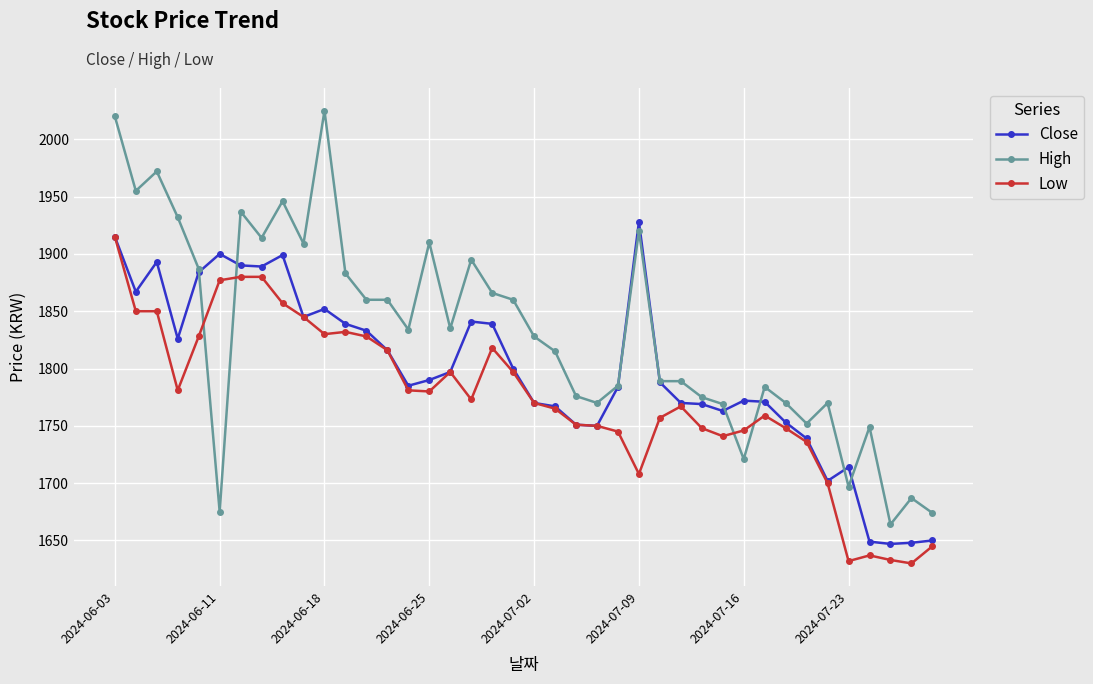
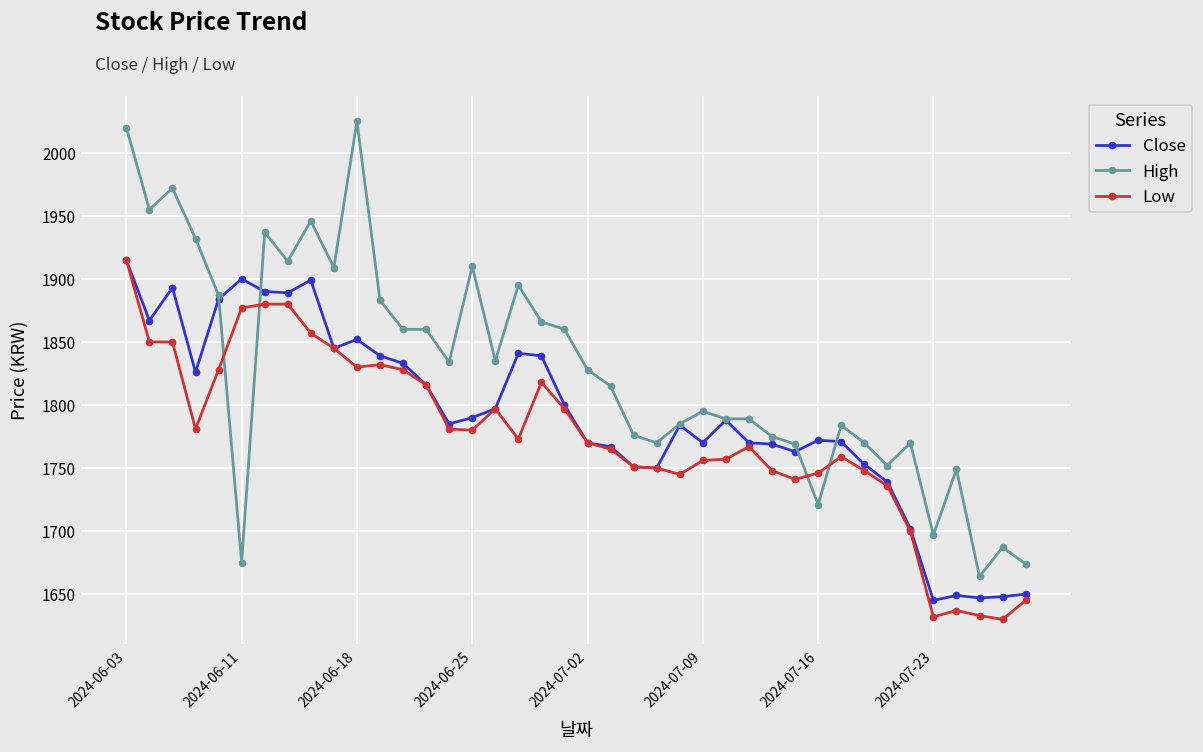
  {
    "Close": {
      "2024-06-11": 1900,
      "2024-06-18": 1852,
      "2024-06-25": 1790,
-     "2024-07-09": 1928,
+     "2024-07-09": 1770,
      "2024-07-16": 1772,
-     "2024-07-23": 1714
+     "2024-07-23": 1645
    },
    "High": {
      "2024-06-03": 2020,
      "2024-06-11": 1675,
      "2024-06-18": 2025,
      "2024-06-25": 1910,
      "2024-07-02": 1828,
-     "2024-07-09": 1920,
+     "2024-07-09": 1795,
      "2024-07-16": 1721,
      "2024-07-23": 1697
    },
    "Low": {
      "2024-06-11": 1877,
      "2024-06-18": 1830,
      "2024-06-25": 1780,
-     "2024-07-09": 1708,
+     "2024-07-09": 1756,
      "2024-07-16": 1746,
      "2024-07-23": 1632
    }
  }
